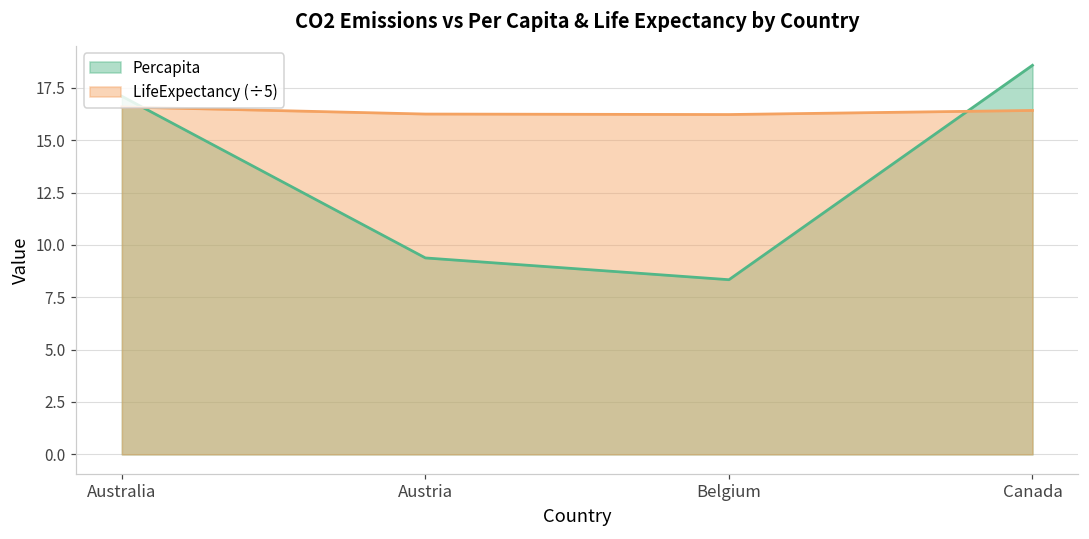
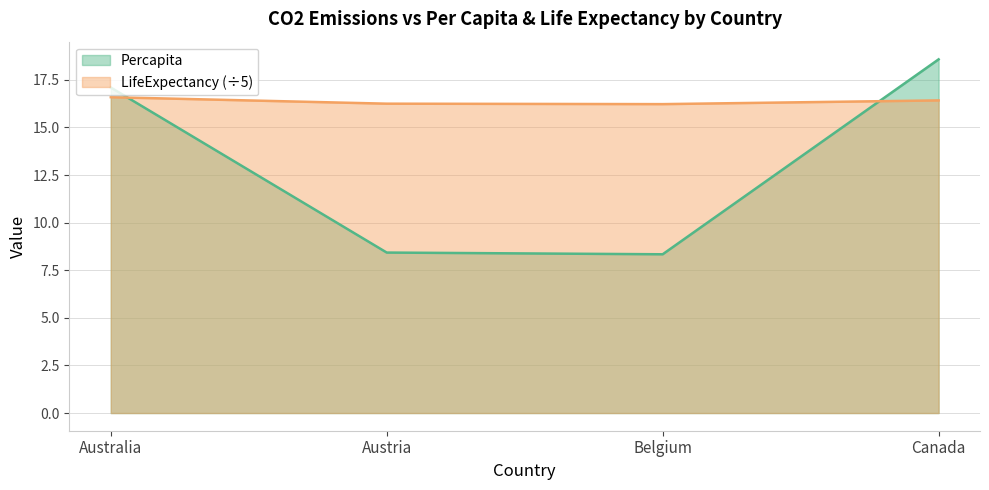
  {
    "Percapita": {
-     "Austria": 9.4,
+     "Austria": 8.4,
      "Belgium": 8.3,
      "Canada": 18.6
    },
    "LifeExpectancy (÷5)": {
      "Australia": 16.6,
      "Austria": 16.3,
      "Belgium": 16.2,
      "Canada": 16.4
    }
  }
